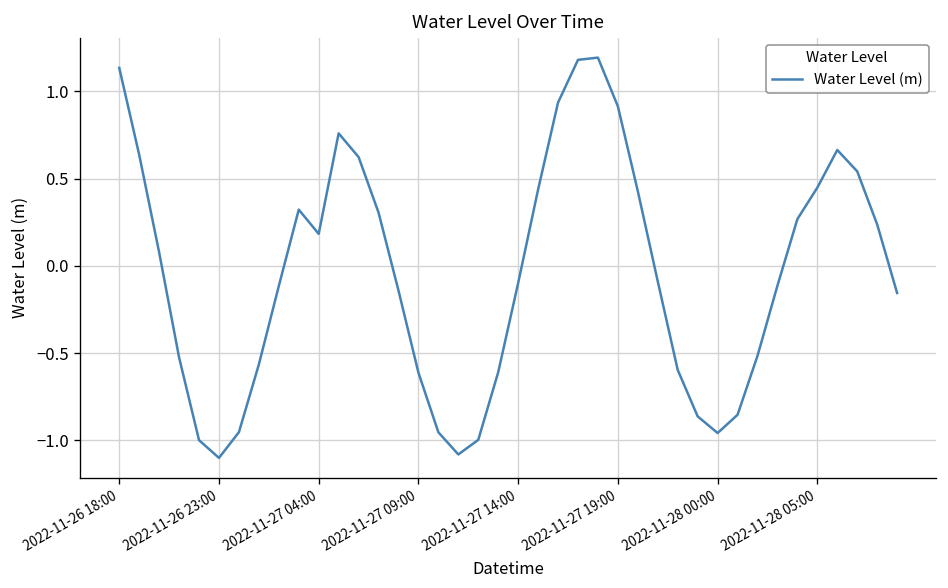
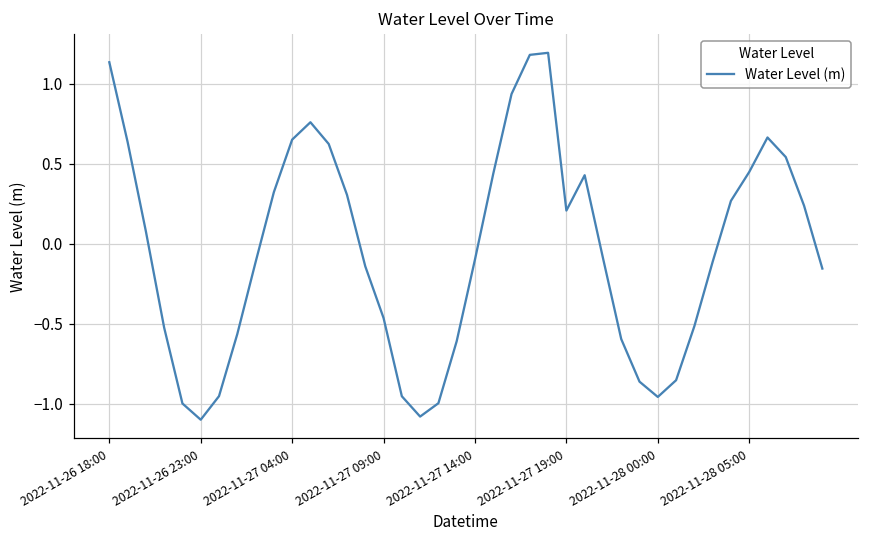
  {
    "2022-11-26 18:00": 1.14,
    "2022-11-26 23:00": -1.10,
-   "2022-11-27 04:00": 0.18,
-   "2022-11-27 09:00": -0.61,
+   "2022-11-27 04:00": 0.65,
+   "2022-11-27 09:00": -0.46,
    "2022-11-27 14:00": -0.10,
-   "2022-11-27 19:00": 0.91,
+   "2022-11-27 19:00": 0.21,
    "2022-11-28 00:00": -0.96,
    "2022-11-28 05:00": 0.45
  }
